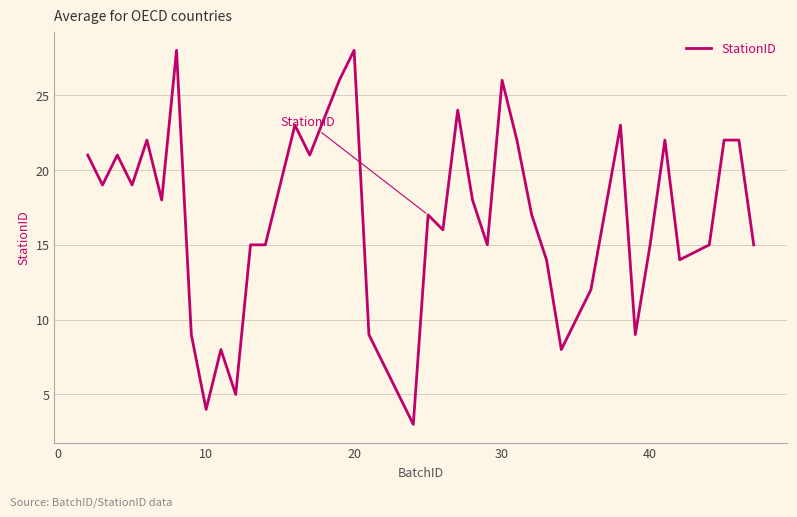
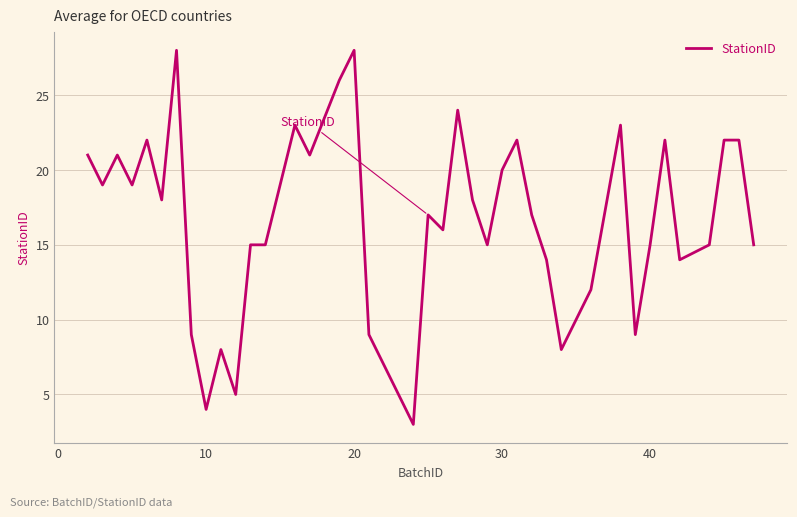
  {
    "10": 4,
    "20": 28,
-   "30": 26,
+   "30": 20,
    "40": 15
  }
